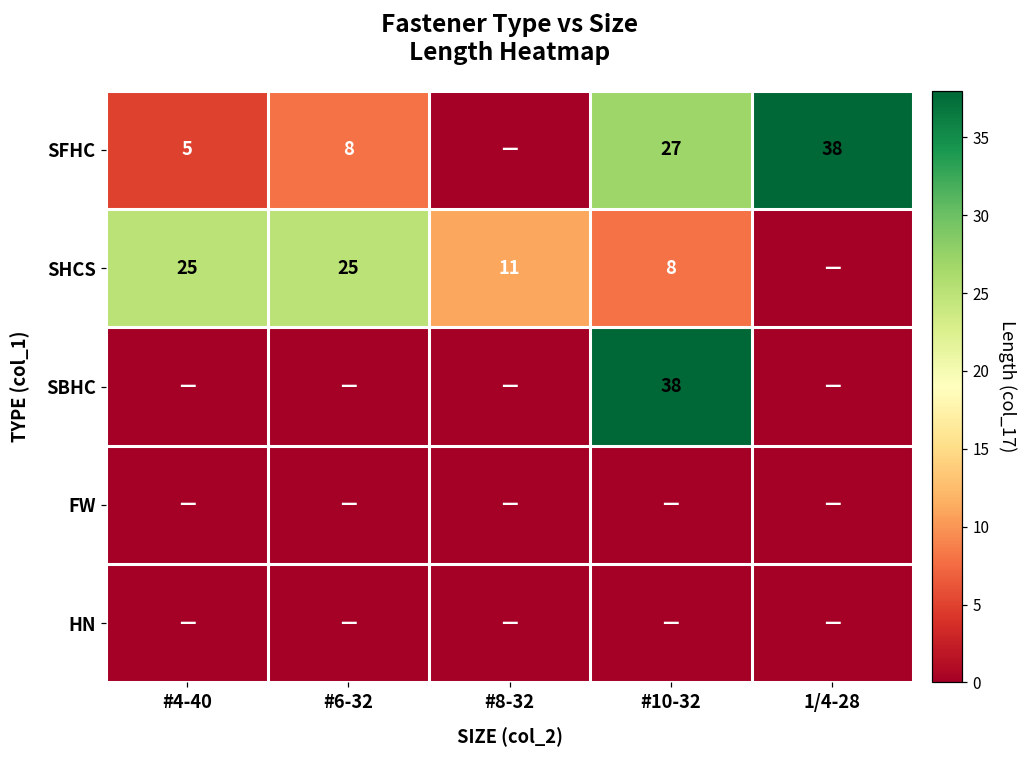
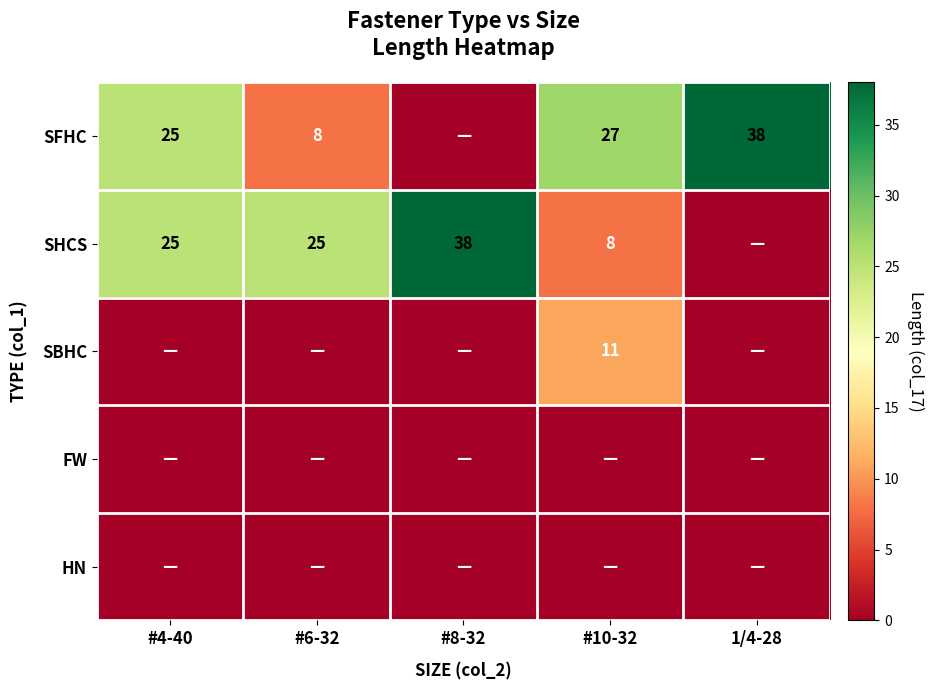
  {
    "SFHC": {
-     "#4-40": 5,
+     "#4-40": 25,
      "#6-32": 8,
      "#10-32": 27,
      "1/4-28": 38
    },
    "SHCS": {
      "#4-40": 25,
      "#6-32": 25,
-     "#8-32": 11,
+     "#8-32": 38,
      "#10-32": 8
    },
    "SBHC": {
-     "#10-32": 38
+     "#10-32": 11
    }
  }
